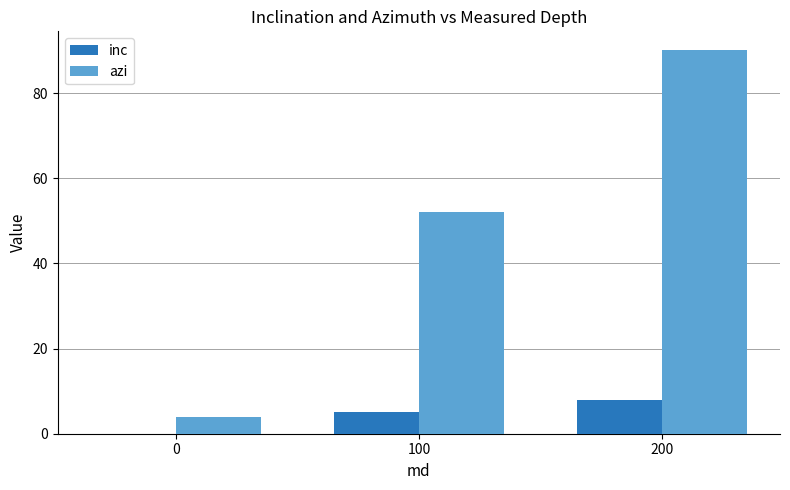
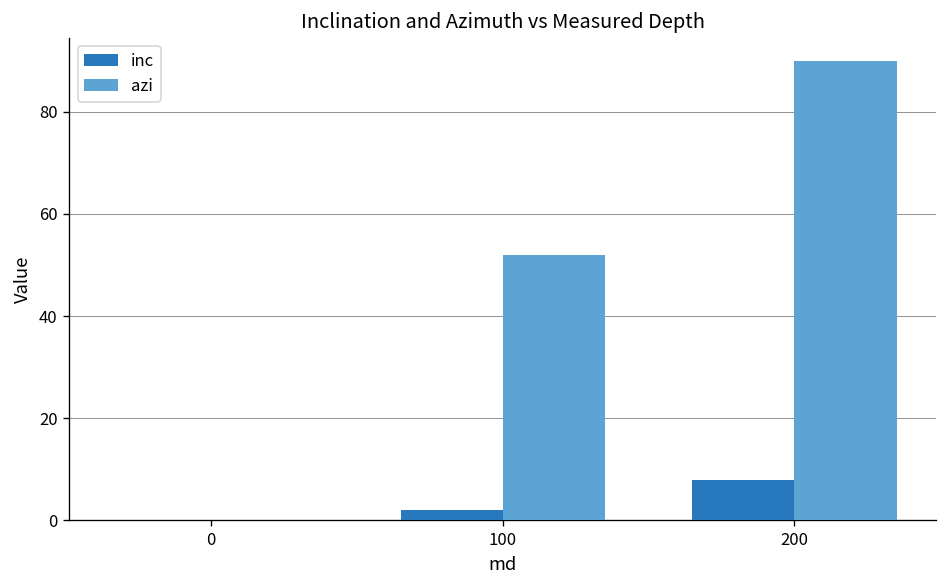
  {
    "inc": {
      "0": 0,
-     "100": 5,
+     "100": 2,
      "200": 8
    },
    "azi": {
-     "0": 4,
+     "0": 0,
      "100": 52,
      "200": 90
    }
  }
